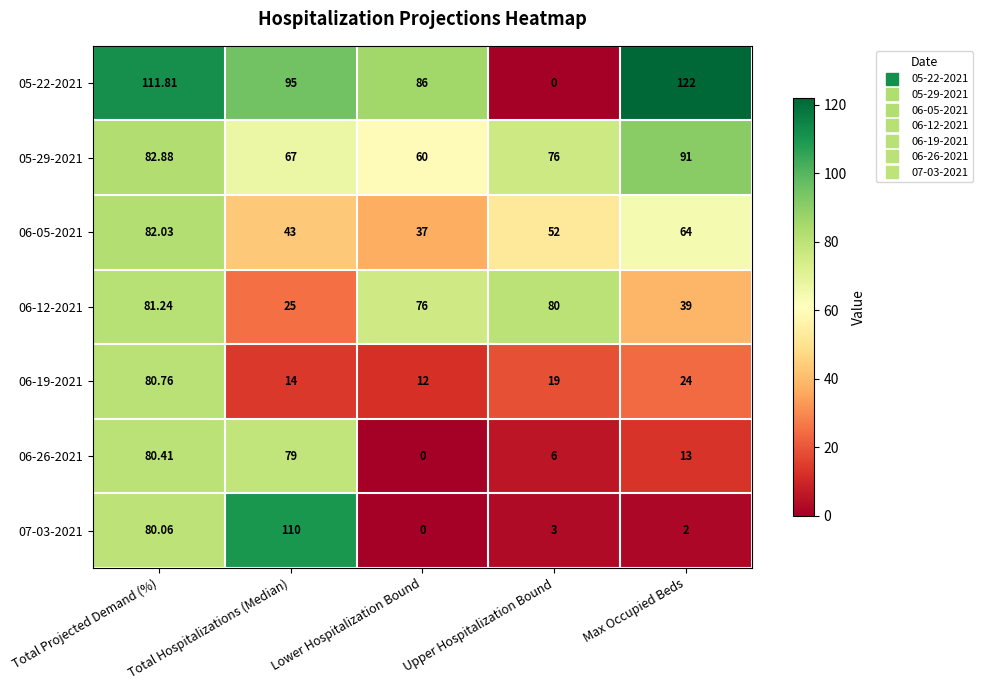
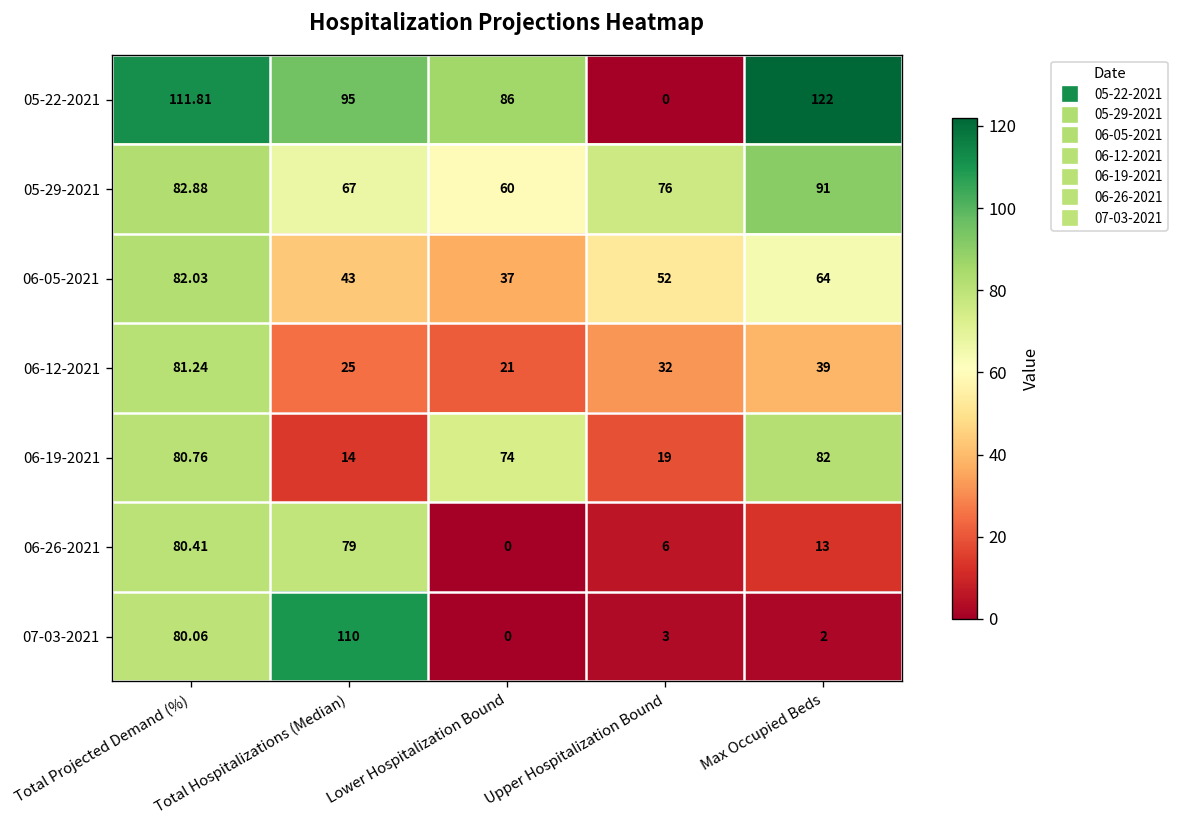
  {
    "05-22-2021": {
      "Total Projected Demand (%)": 111.81,
      "Total Hospitalizations (Median)": 95,
      "Lower Hospitalization Bound": 86,
      "Upper Hospitalization Bound": 0,
      "Max Occupied Beds": 122
    },
    "05-29-2021": {
      "Total Projected Demand (%)": 82.88,
      "Total Hospitalizations (Median)": 67,
      "Lower Hospitalization Bound": 60,
      "Upper Hospitalization Bound": 76,
      "Max Occupied Beds": 91
    },
    "06-05-2021": {
      "Total Projected Demand (%)": 82.03,
      "Total Hospitalizations (Median)": 43,
      "Lower Hospitalization Bound": 37,
      "Upper Hospitalization Bound": 52,
      "Max Occupied Beds": 64
    },
    "06-12-2021": {
      "Total Projected Demand (%)": 81.24,
      "Total Hospitalizations (Median)": 25,
-     "Lower Hospitalization Bound": 76,
-     "Upper Hospitalization Bound": 80,
+     "Lower Hospitalization Bound": 21,
+     "Upper Hospitalization Bound": 32,
      "Max Occupied Beds": 39
    },
    "06-19-2021": {
      "Total Projected Demand (%)": 80.76,
      "Total Hospitalizations (Median)": 14,
-     "Lower Hospitalization Bound": 12,
+     "Lower Hospitalization Bound": 74,
      "Upper Hospitalization Bound": 19,
-     "Max Occupied Beds": 24
+     "Max Occupied Beds": 82
    },
    "06-26-2021": {
      "Total Projected Demand (%)": 80.41,
      "Total Hospitalizations (Median)": 79,
      "Lower Hospitalization Bound": 0,
      "Upper Hospitalization Bound": 6,
      "Max Occupied Beds": 13
    },
    "07-03-2021": {
      "Total Projected Demand (%)": 80.06,
      "Total Hospitalizations (Median)": 110,
      "Lower Hospitalization Bound": 0,
      "Upper Hospitalization Bound": 3,
      "Max Occupied Beds": 2
    }
  }
